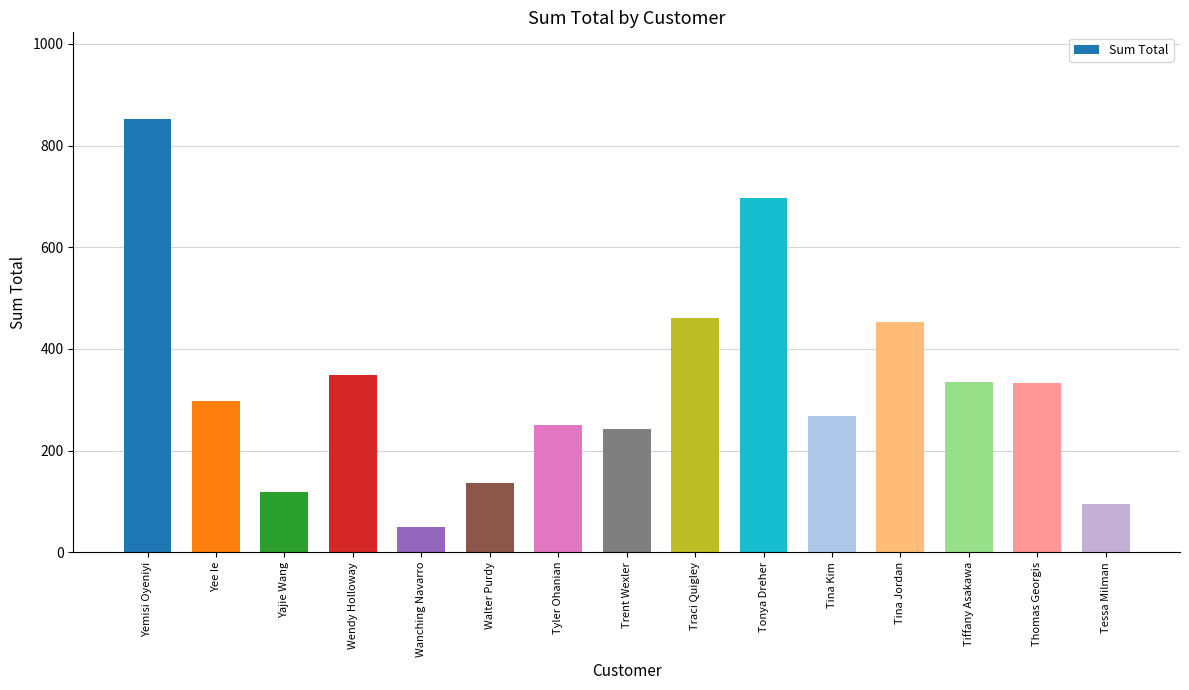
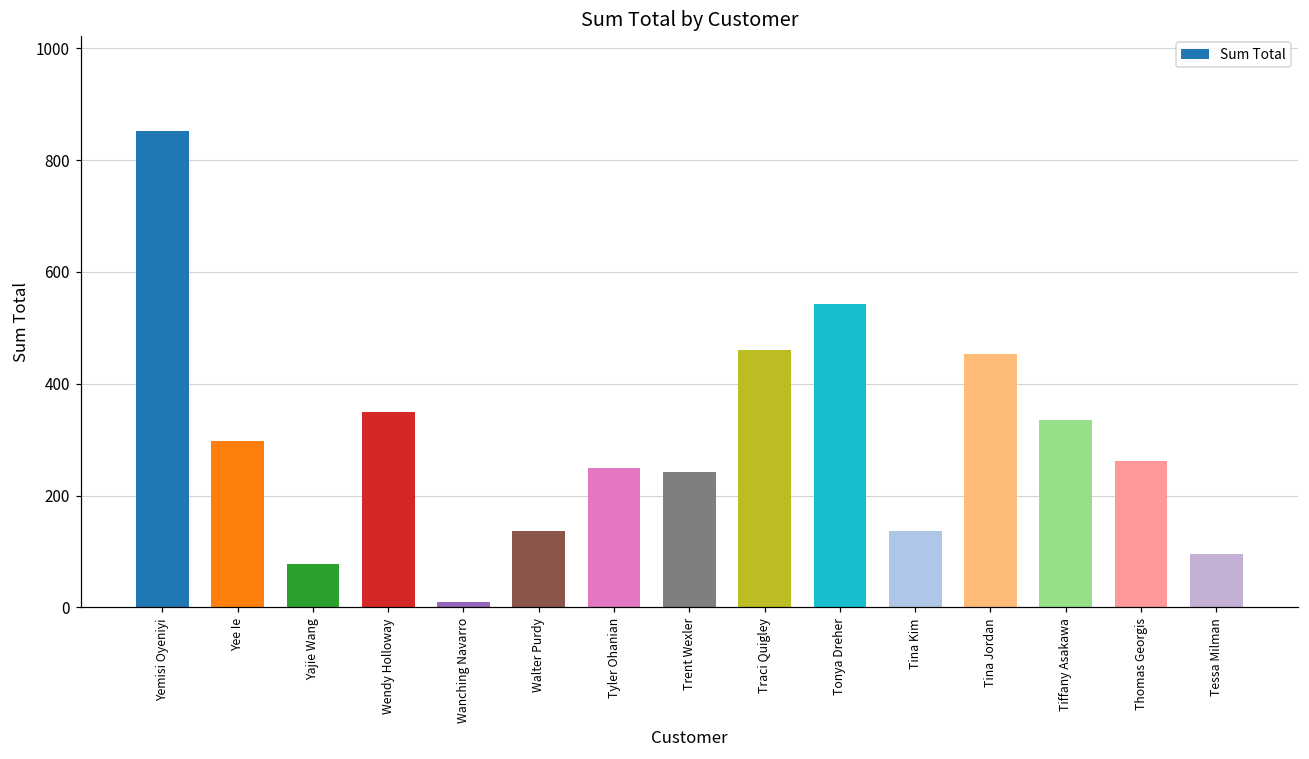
  {
    "Yemisi Oyeniyi": 850,
    "Yee Ie": 300,
-   "Yajie Wang": 120,
+   "Yajie Wang": 80,
    "Wendy Holloway": 350,
-   "Wanching Navarro": 50,
+   "Wanching Navarro": 10,
    "Walter Purdy": 140,
    "Tyler Ohanian": 250,
    "Trent Wexler": 240,
    "Traci Quigley": 460,
-   "Tonya Dreher": 700,
-   "Tina Kim": 270,
+   "Tonya Dreher": 540,
+   "Tina Kim": 140,
    "Tina Jordan": 450,
    "Tiffany Asakawa": 340,
-   "Thomas Georgis": 330,
+   "Thomas Georgis": 260,
    "Tessa Milman": 100
  }
